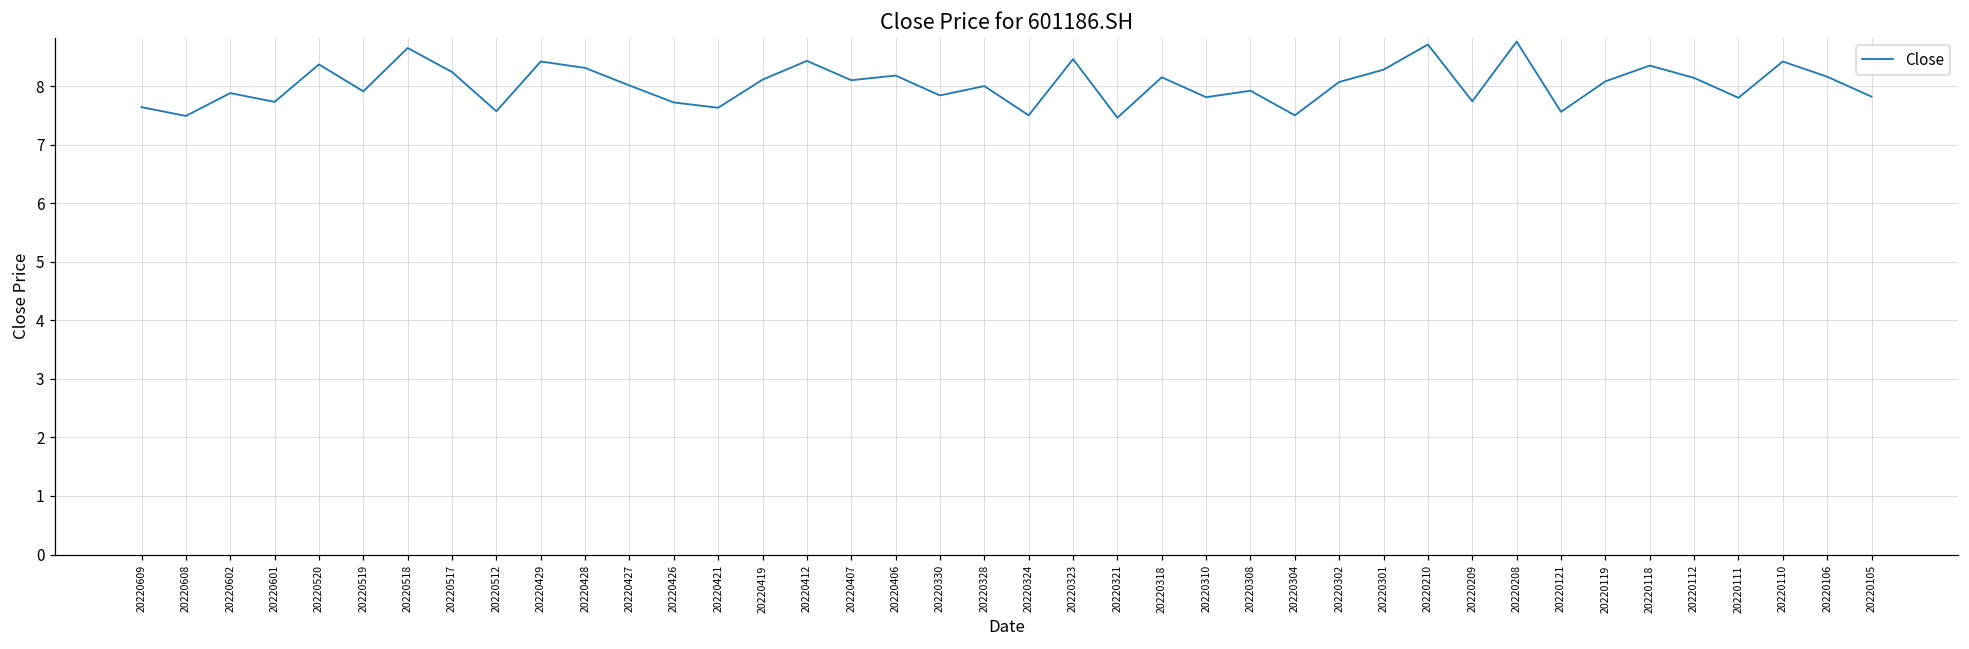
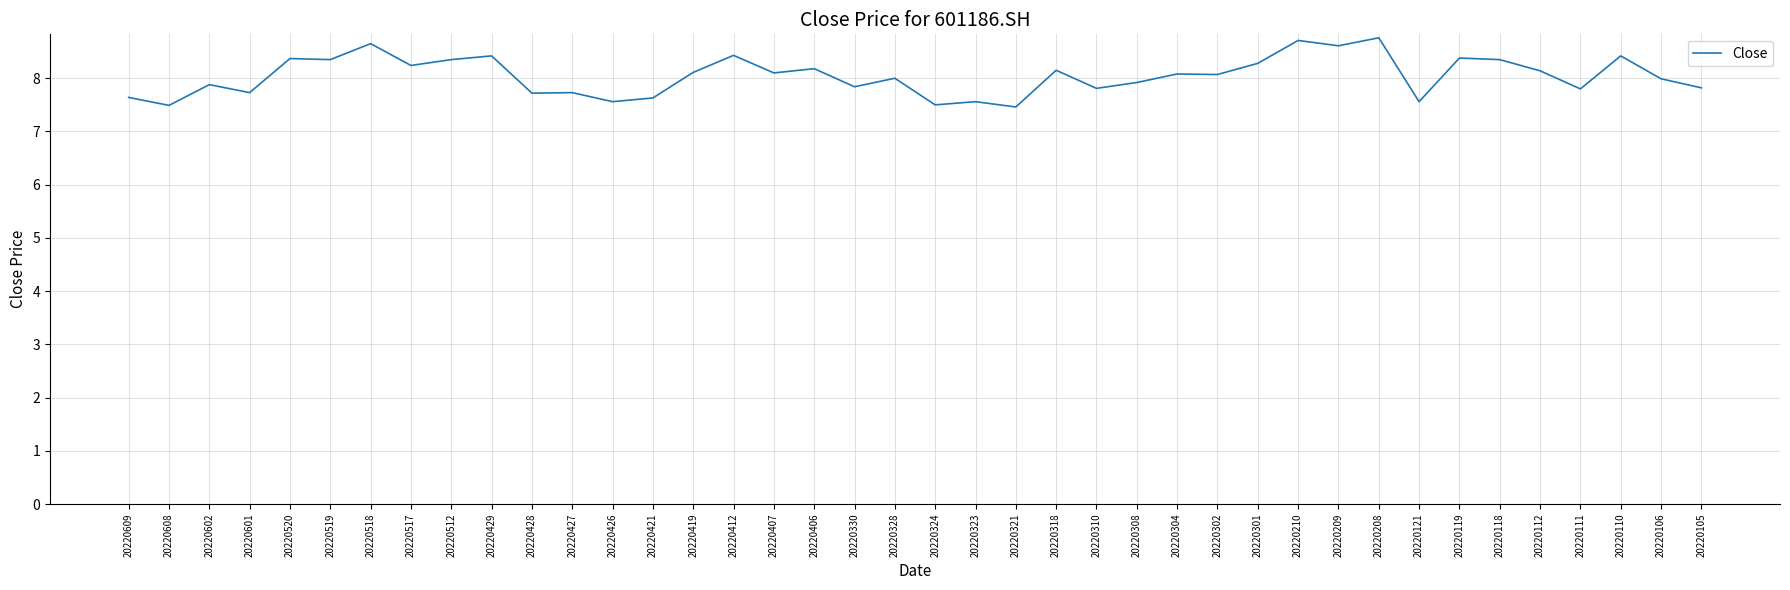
  {
    "20220609": 7.6,
    "20220608": 7.5,
    "20220602": 7.9,
    "20220601": 7.7,
    "20220520": 8.4,
-   "20220519": 7.9,
+   "20220519": 8.4,
    "20220518": 8.7,
    "20220517": 8.2,
-   "20220512": 7.6,
+   "20220512": 8.4,
    "20220429": 8.4,
-   "20220428": 8.3,
-   "20220427": 8.0,
-   "20220426": 7.7,
+   "20220428": 7.7,
+   "20220427": 7.7,
+   "20220426": 7.6,
    "20220421": 7.6,
    "20220419": 8.1,
    "20220412": 8.4,
    "20220407": 8.1,
    "20220406": 8.2,
    "20220330": 7.8,
    "20220328": 8.0,
    "20220324": 7.5,
-   "20220323": 8.5,
+   "20220323": 7.6,
    "20220321": 7.5,
    "20220318": 8.2,
    "20220310": 7.8,
    "20220308": 7.9,
-   "20220304": 7.5,
+   "20220304": 8.1,
    "20220302": 8.1,
    "20220301": 8.3,
    "20220210": 8.7,
-   "20220209": 7.7,
+   "20220209": 8.6,
    "20220208": 8.8,
    "20220121": 7.6,
-   "20220119": 8.1,
+   "20220119": 8.4,
    "20220118": 8.4,
    "20220112": 8.1,
    "20220111": 7.8,
    "20220110": 8.4,
-   "20220106": 8.2,
+   "20220106": 8.0,
    "20220105": 7.8
  }
